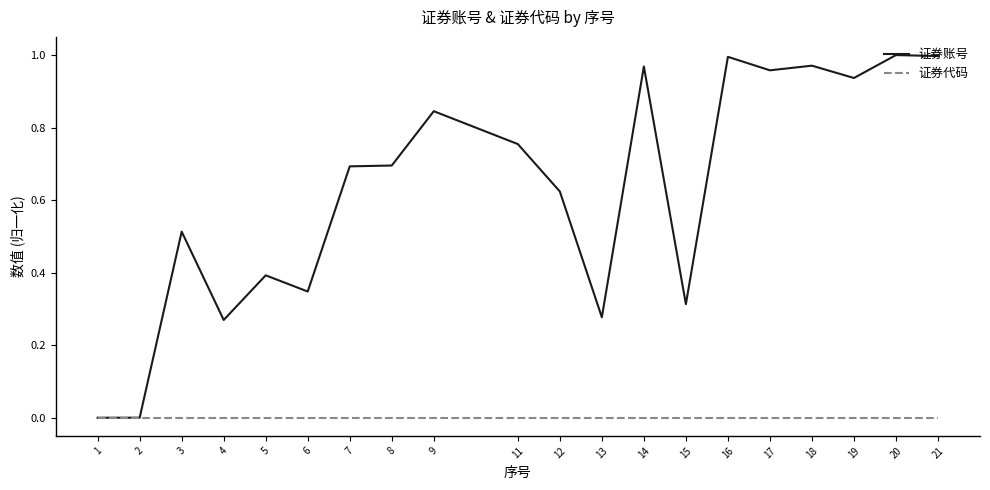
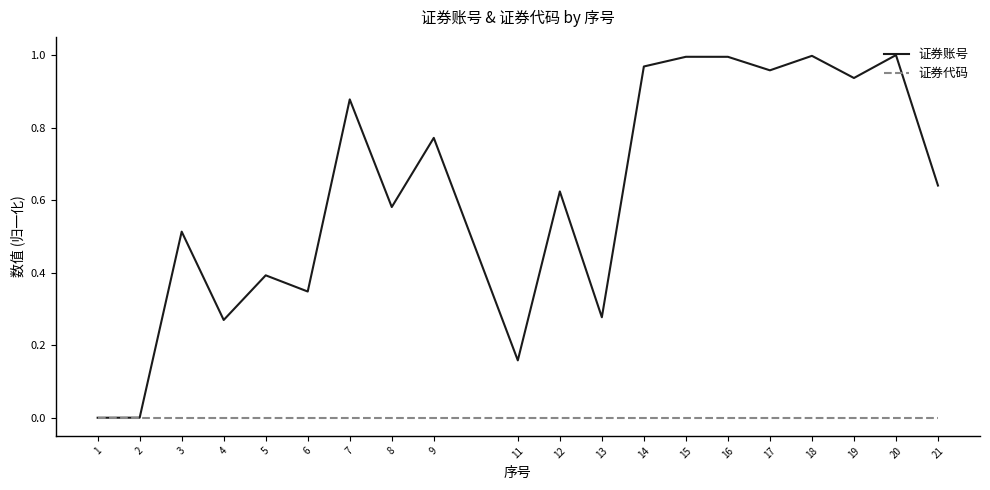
  {
    "证券账号": {
      "3": 0.51,
      "4": 0.27,
      "5": 0.39,
      "6": 0.35,
-     "7": 0.69,
-     "8": 0.70,
-     "9": 0.85,
-     "11": 0.75,
+     "7": 0.88,
+     "8": 0.58,
+     "9": 0.77,
+     "11": 0.16,
      "12": 0.62,
      "13": 0.28,
      "14": 0.97,
-     "15": 0.31,
+     "15": 1.00,
      "16": 1.00,
      "17": 0.96,
-     "18": 0.97,
+     "18": 1.00,
      "19": 0.94,
      "20": 1.00,
-     "21": 1.00
+     "21": 0.64
    },
    "证券代码": {
      "3": 0.00,
      "4": 0.00,
      "5": 0.00,
      "6": 0.00,
      "7": 0.00,
      "8": 0.00,
      "9": 0.00,
      "11": 0.00,
      "12": 0.00,
      "13": 0.00,
      "14": 0.00,
      "15": 0.00,
      "16": 0.00,
      "17": 0.00,
      "18": 0.00,
      "19": 0.00,
      "20": 0.00,
      "21": 0.00
    }
  }
